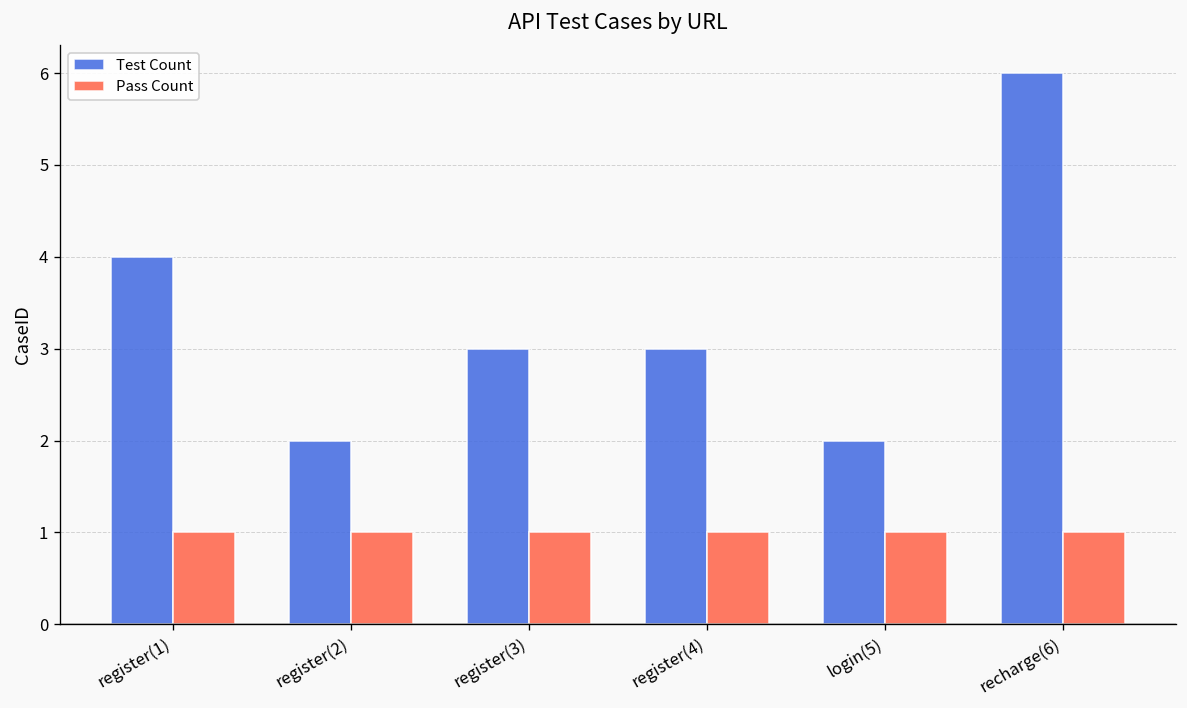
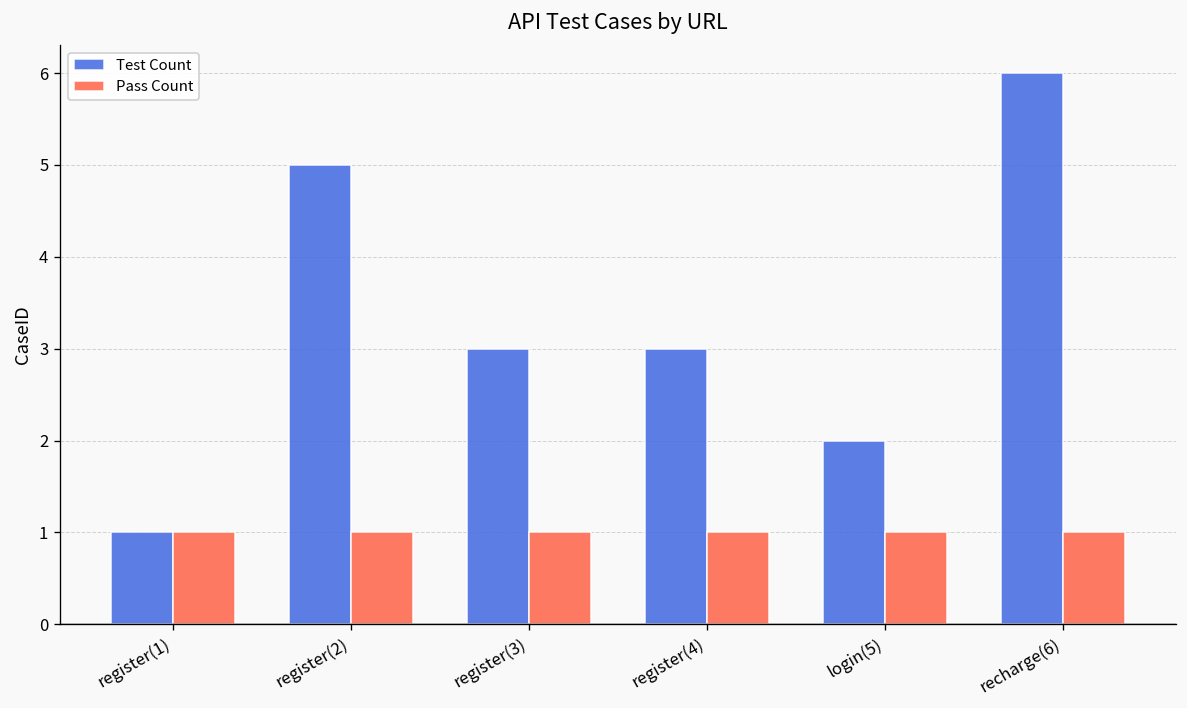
  {
    "Test Count": {
-     "register(1)": 4,
-     "register(2)": 2,
+     "register(1)": 1,
+     "register(2)": 5,
      "register(3)": 3,
      "register(4)": 3,
      "login(5)": 2,
      "recharge(6)": 6
    },
    "Pass Count": {
      "register(1)": 1,
      "register(2)": 1,
      "register(3)": 1,
      "register(4)": 1,
      "login(5)": 1,
      "recharge(6)": 1
    }
  }
